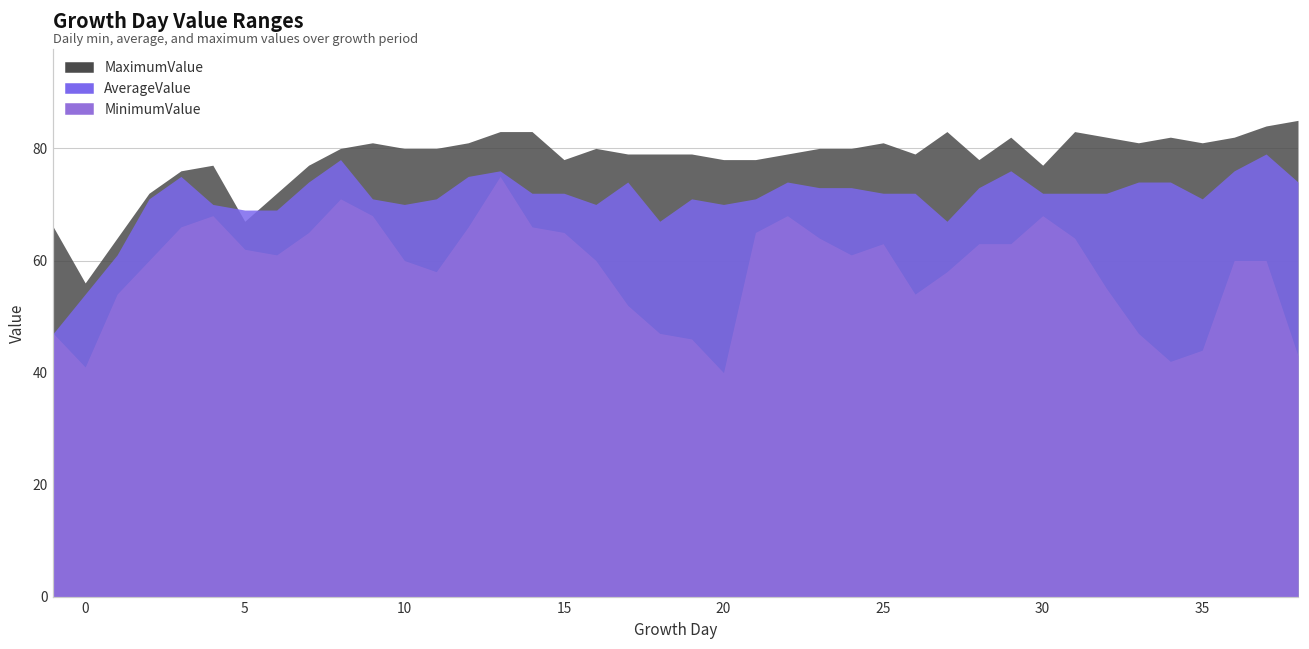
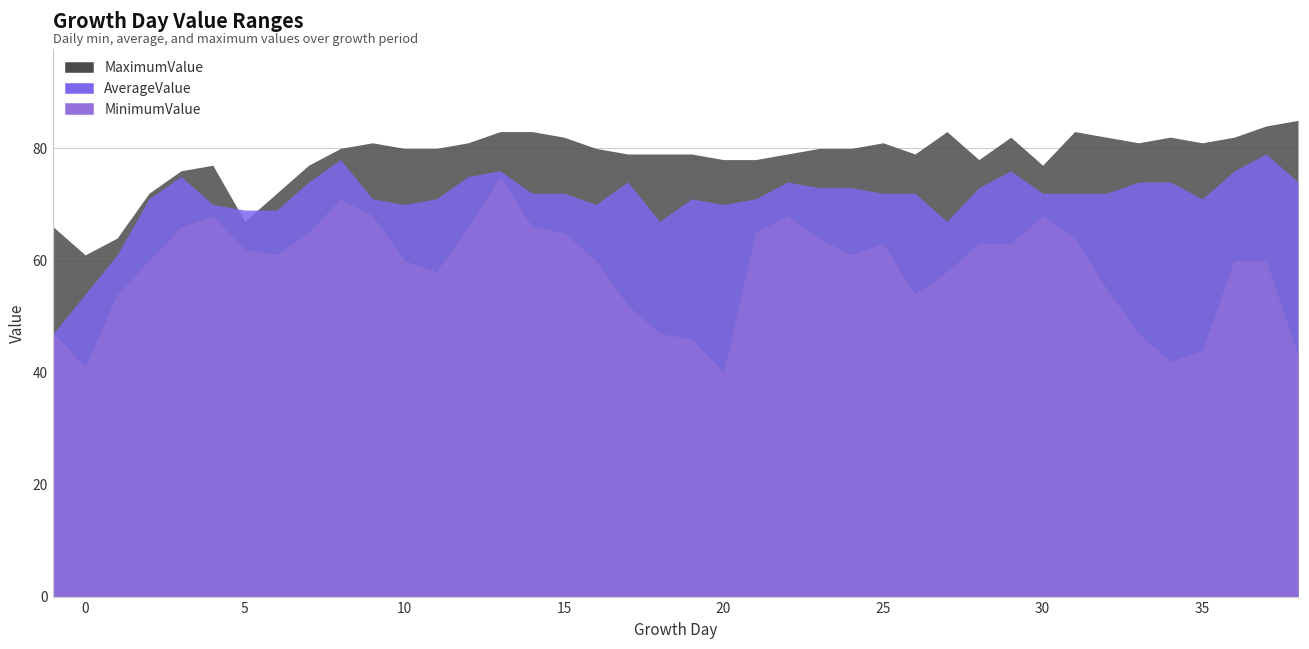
  {
    "MaximumValue": {
-     "0": 56,
+     "0": 61,
      "5": 67,
      "10": 80,
-     "15": 78,
+     "15": 82,
      "20": 78,
      "25": 81,
      "30": 77,
      "35": 81
    }
  }
